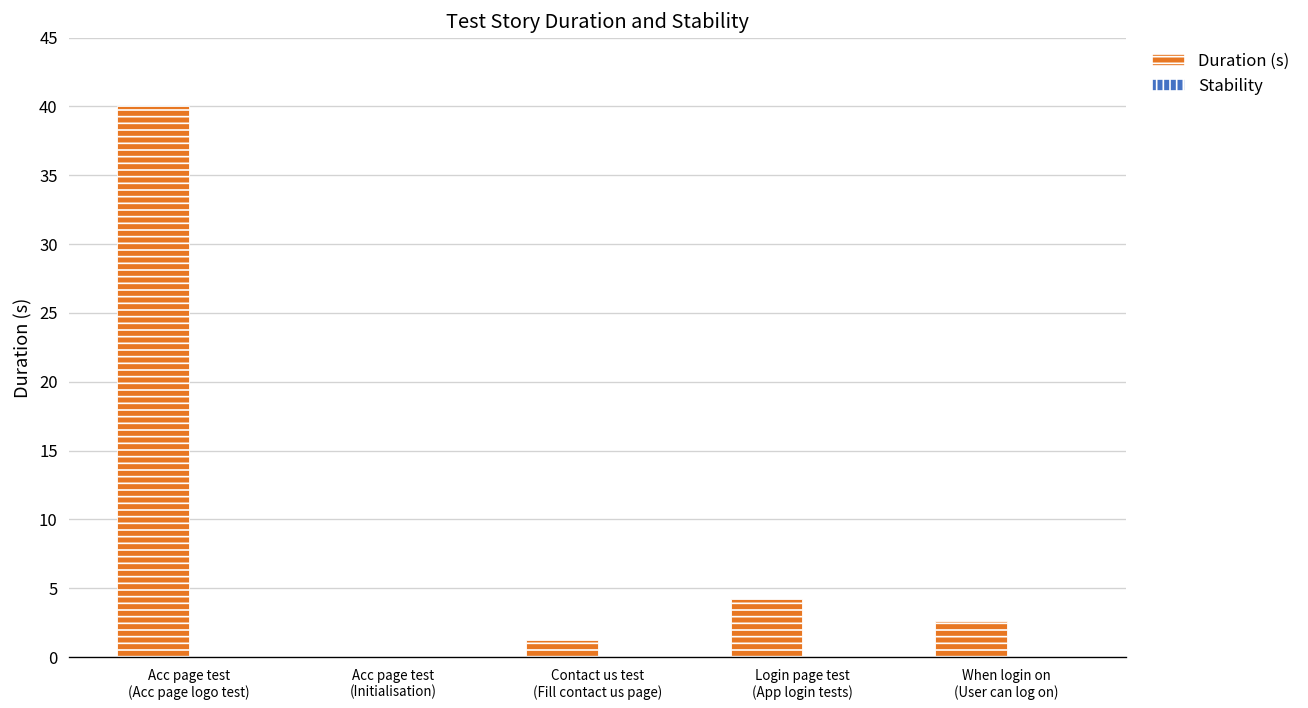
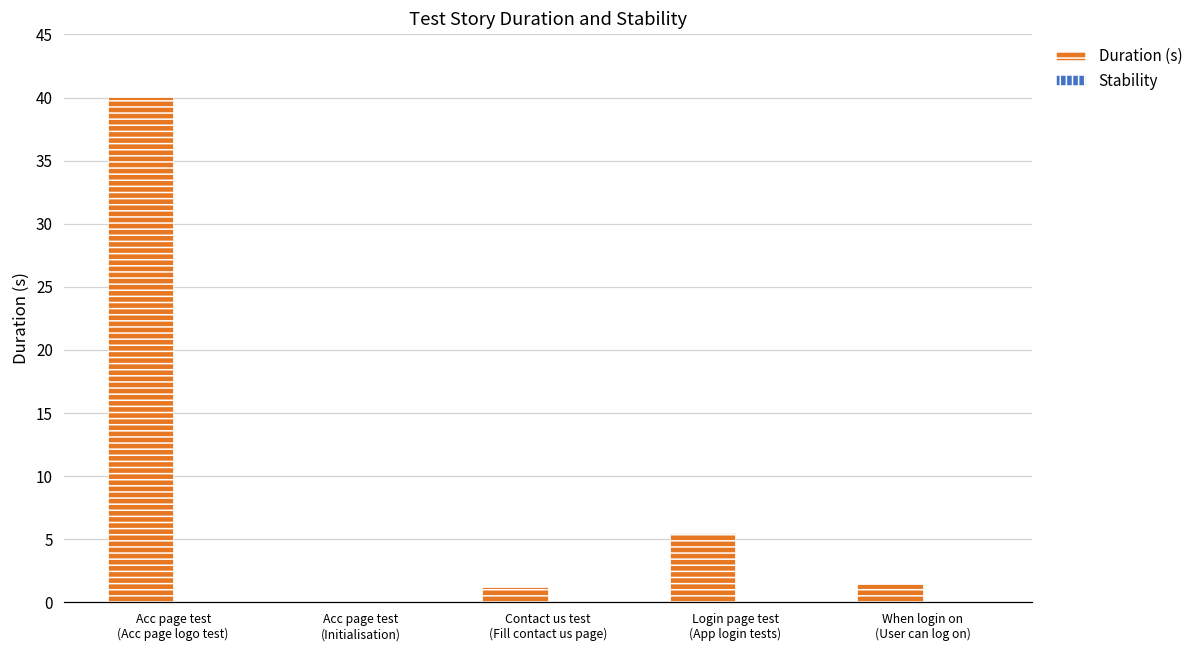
  {
    "Duration (s)": {
      "Acc page test (Acc page logo test)": 40.0,
      "Acc page test (Initialisation)": 0.0,
      "Contact us test (Fill contact us page)": 1.3,
-     "Login page test (App login tests)": 4.2,
-     "When login on (User can log on)": 2.6
+     "Login page test (App login tests)": 5.5,
+     "When login on (User can log on)": 1.5
    },
    "Stability": {
      "Acc page test (Acc page logo test)": 0.0,
      "Acc page test (Initialisation)": 0.0,
      "Contact us test (Fill contact us page)": 0.0,
      "Login page test (App login tests)": 0.0,
      "When login on (User can log on)": 0.0
    }
  }
